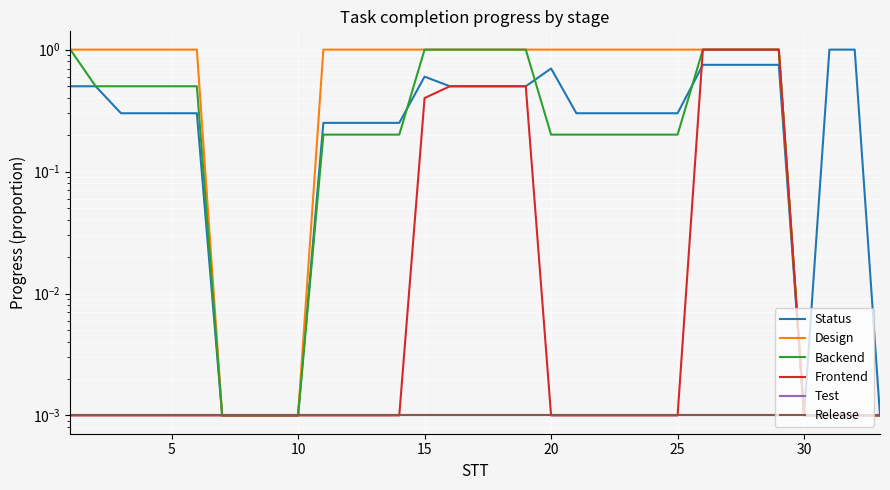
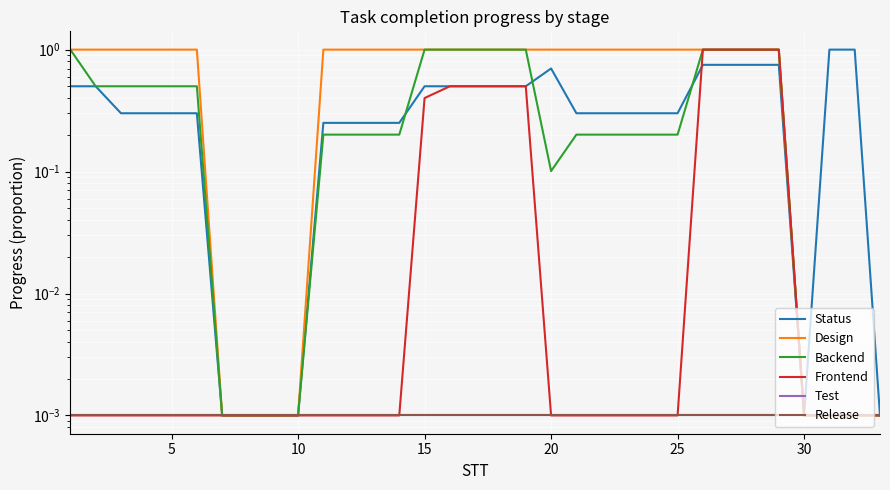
  {
    "Status": {
      "5": 0.30,
-     "15": 0.6,
+     "15": 0.50,
      "20": 0.7,
      "25": 0.30
    },
    "Design": {
      "5": 1.0,
      "20": 1.0,
      "25": 1.0
    },
    "Backend": {
      "5": 0.50,
-     "20": 0.20,
+     "20": 0.10,
      "25": 0.20
    },
    "Frontend": {
      "15": 0.40
    },
    "Release": {
      "15": 0.0010
    }
  }
